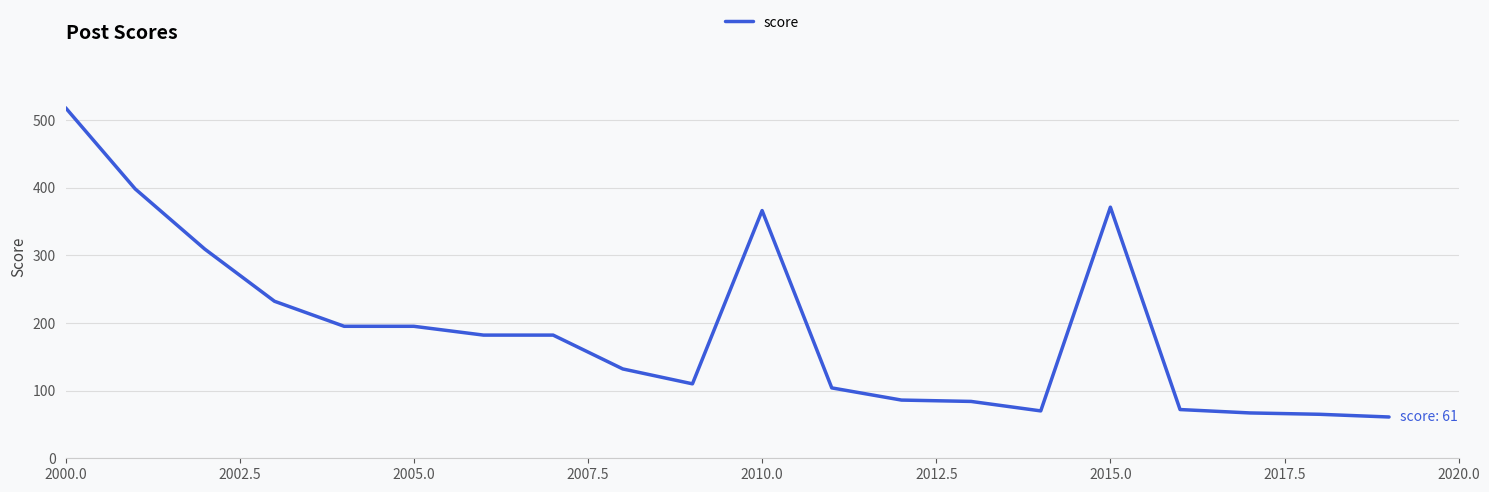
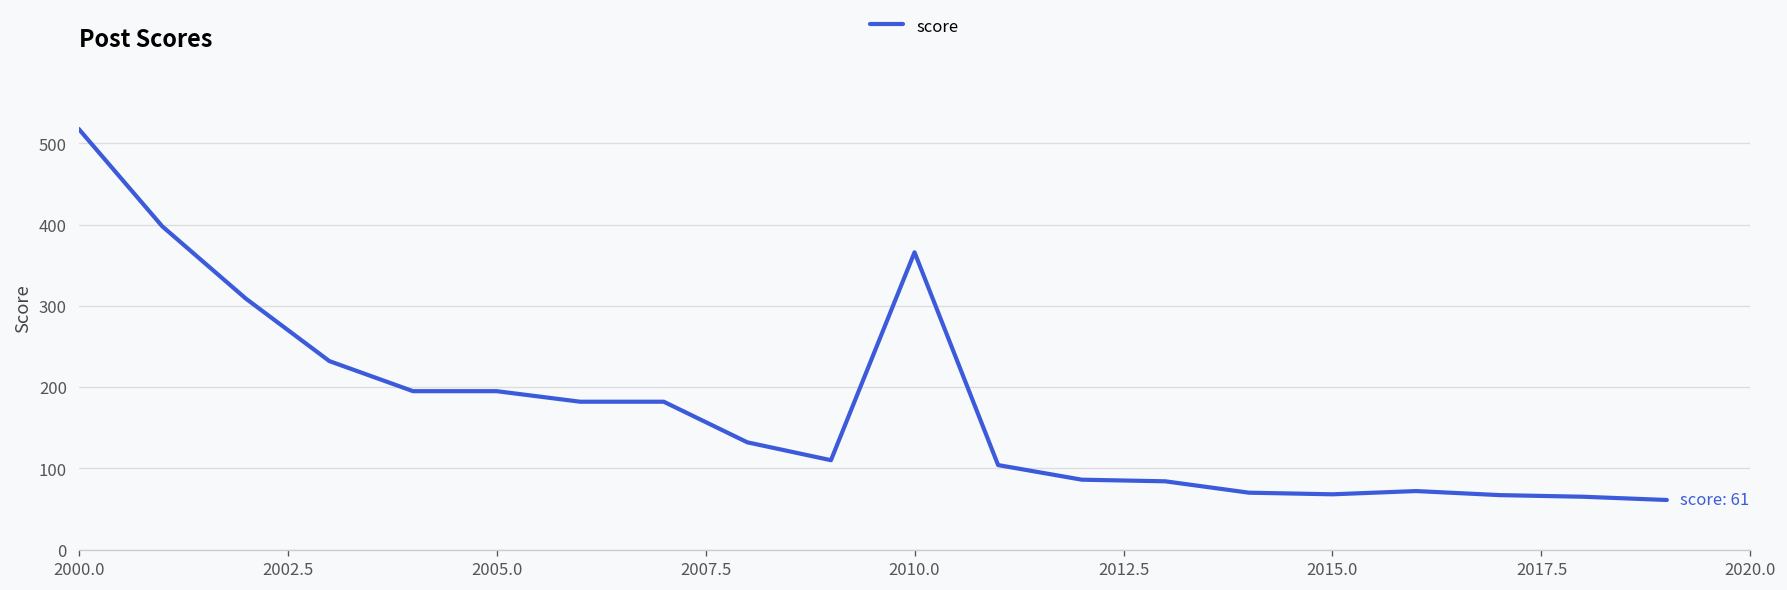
  {
    "2000.0": 520,
    "2005.0": 200,
    "2010.0": 370,
-   "2015.0": 370
+   "2015.0": 70
  }
